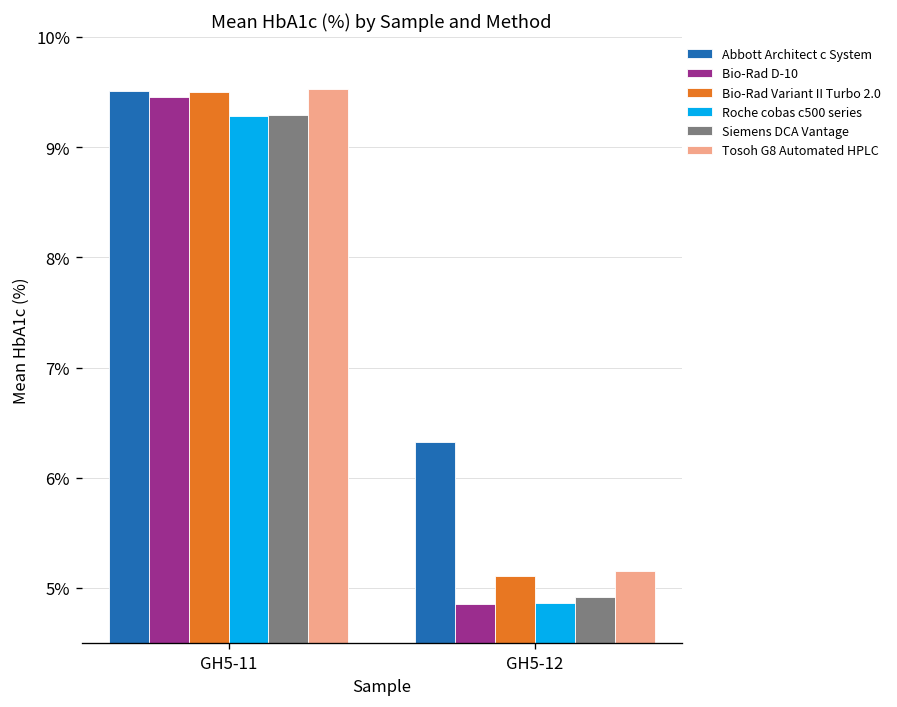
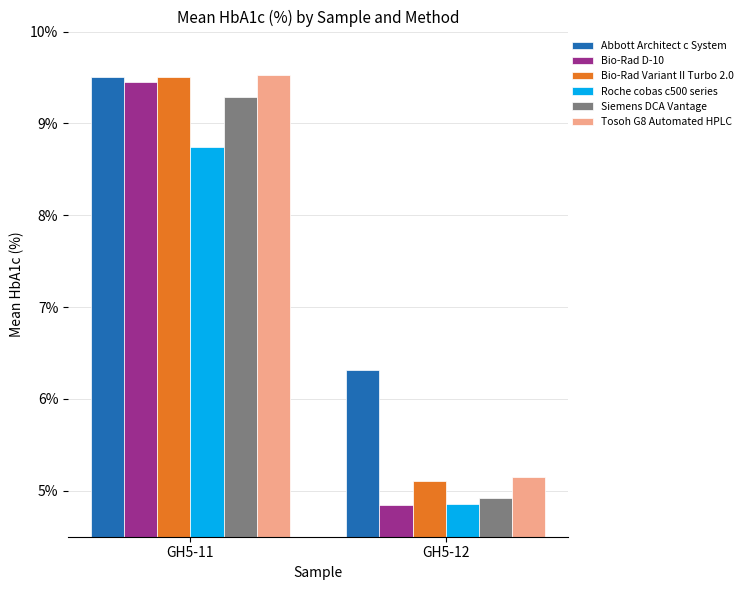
  {
    "Abbott Architect c System": {
      "GH5-11": "9.5%",
      "GH5-12": "6.3%"
    },
    "Bio-Rad D-10": {
      "GH5-11": "9.5%",
      "GH5-12": "4.9%"
    },
    "Bio-Rad Variant II Turbo 2.0": {
      "GH5-11": "9.5%",
      "GH5-12": "5.1%"
    },
    "Roche cobas c500 series": {
-     "GH5-11": "9.3%",
+     "GH5-11": "8.7%",
      "GH5-12": "4.9%"
    },
    "Siemens DCA Vantage": {
      "GH5-11": "9.3%",
      "GH5-12": "4.9%"
    },
    "Tosoh G8 Automated HPLC": {
      "GH5-11": "9.5%",
      "GH5-12": "5.2%"
    }
  }
